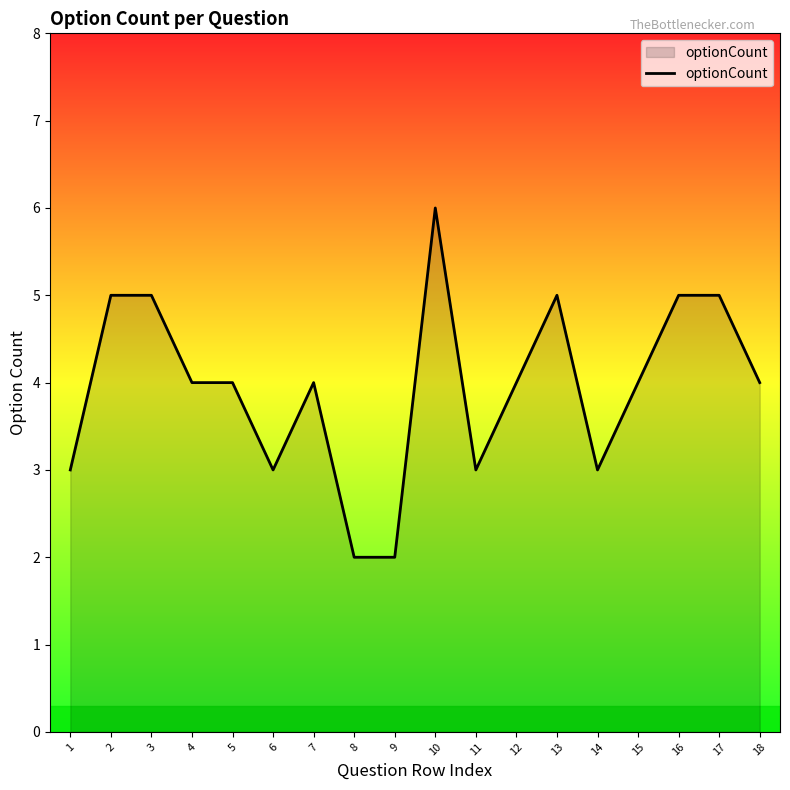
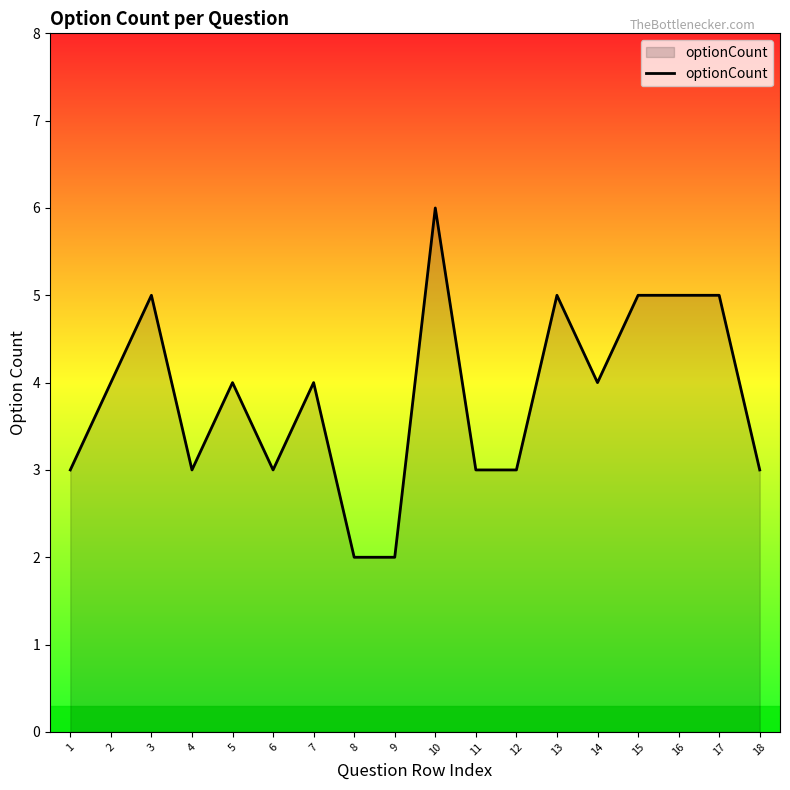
  {
    "1": 3,
-   "2": 5,
+   "2": 4,
    "3": 5,
-   "4": 4,
+   "4": 3,
    "5": 4,
    "6": 3,
    "7": 4,
    "8": 2,
    "9": 2,
    "10": 6,
    "11": 3,
-   "12": 4,
+   "12": 3,
    "13": 5,
-   "14": 3,
-   "15": 4,
+   "14": 4,
+   "15": 5,
    "16": 5,
    "17": 5,
-   "18": 4
+   "18": 3
  }
